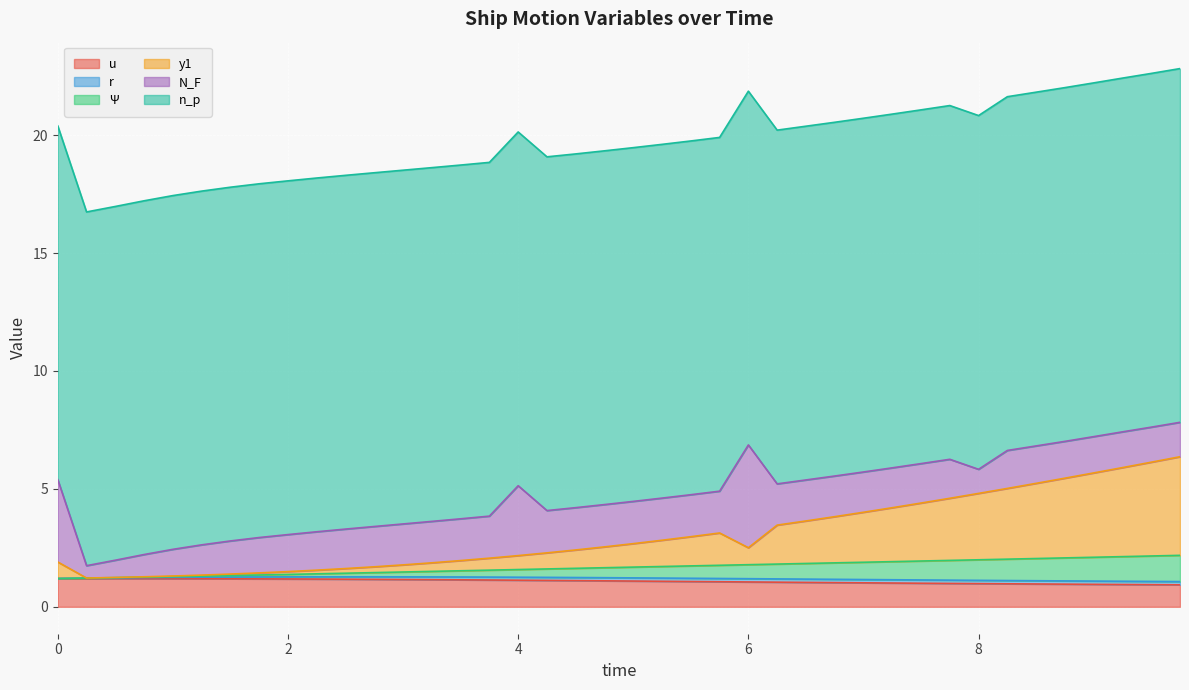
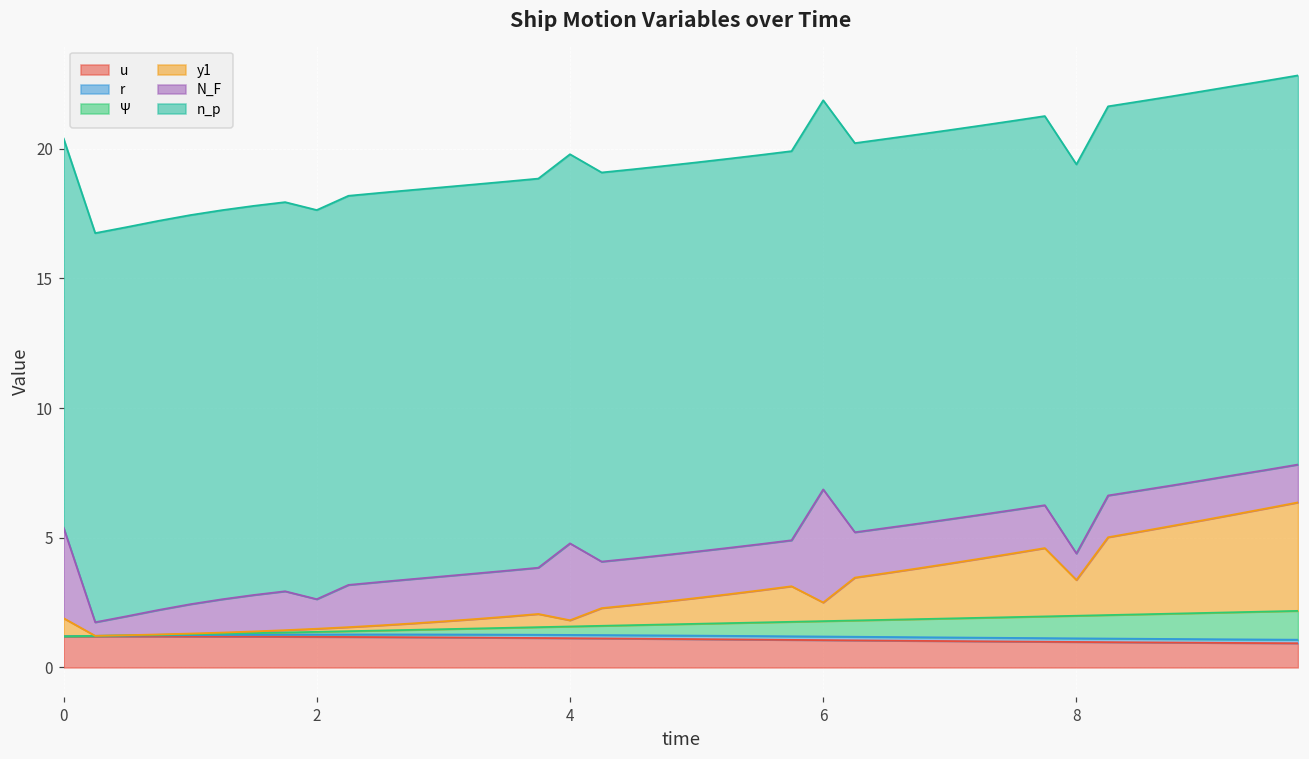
  {
    "u": {
      "4": 1.1,
      "6": 1.1,
      "8": 1.0
    },
    "r": {
      "4": 0.1,
      "6": 0.1,
      "8": 0.1
    },
    "y1": {
      "0": 0.7,
      "2": 0.1,
-     "4": 0.6,
+     "4": 0.2,
      "6": 0.7,
-     "8": 2.8
+     "8": 1.4
    },
    "N_F": {
      "0": 3.5,
-     "2": 1.6,
+     "2": 1.1,
      "4": 3.0,
      "6": 4.4,
      "8": 1.0
    }
  }
